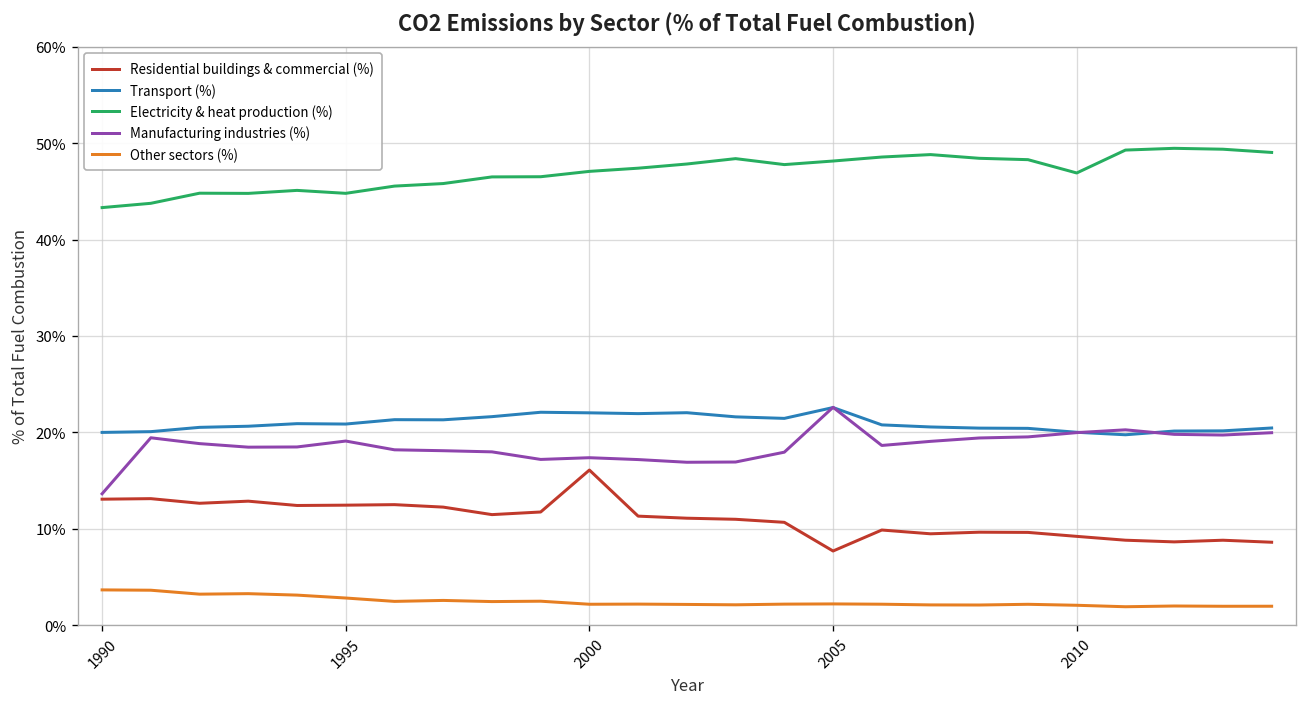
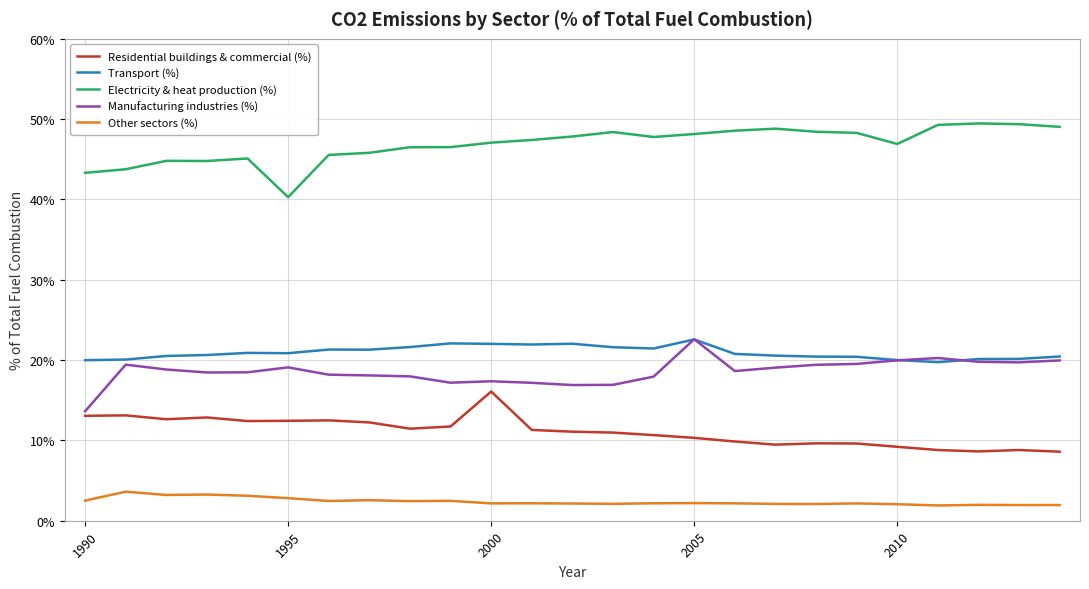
  {
    "Residential buildings & commercial (%)": {
      "1990": "13%",
      "1995": "12%",
      "2000": "16%",
-     "2005": "8%",
+     "2005": "10%",
      "2010": "9%"
    },
    "Transport (%)": {
      "1990": "20%",
      "1995": "21%",
      "2000": "22%"
    },
    "Electricity & heat production (%)": {
      "1990": "43%",
-     "1995": "45%",
+     "1995": "40%",
      "2000": "47%",
      "2005": "48%",
      "2010": "47%"
    },
    "Manufacturing industries (%)": {
      "1990": "14%",
      "1995": "19%",
      "2000": "17%"
    },
    "Other sectors (%)": {
-     "1990": "4%",
+     "1990": "3%",
      "1995": "3%",
      "2000": "2%",
      "2005": "2%",
      "2010": "2%"
    }
  }
